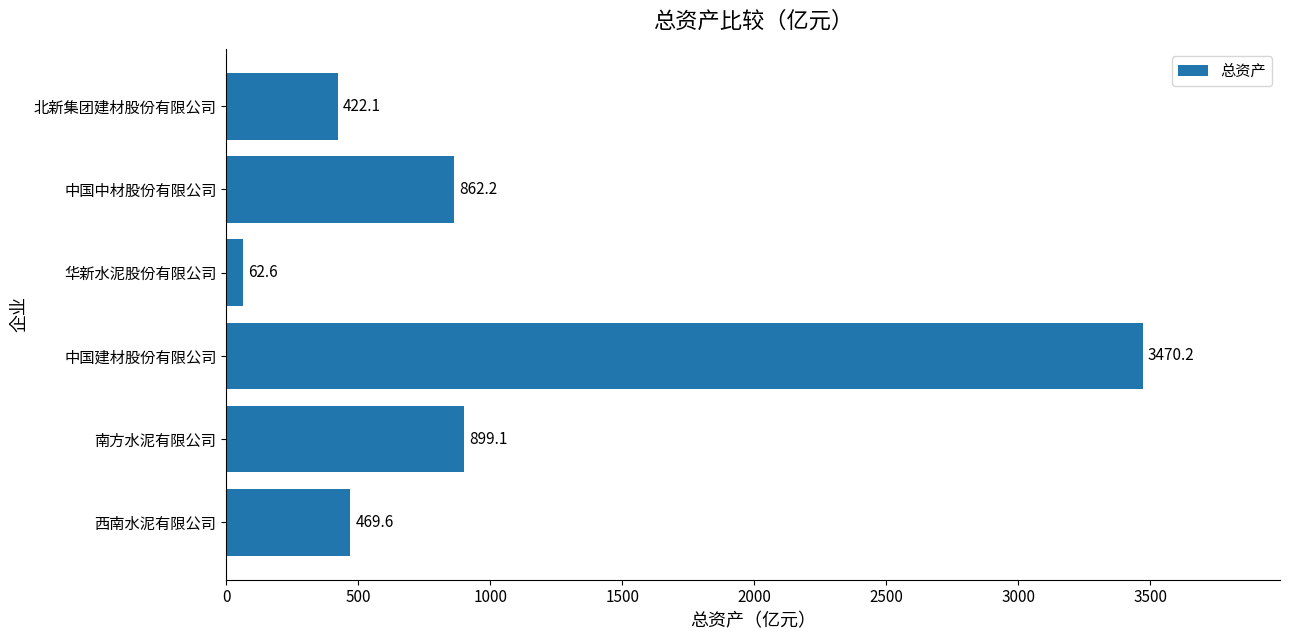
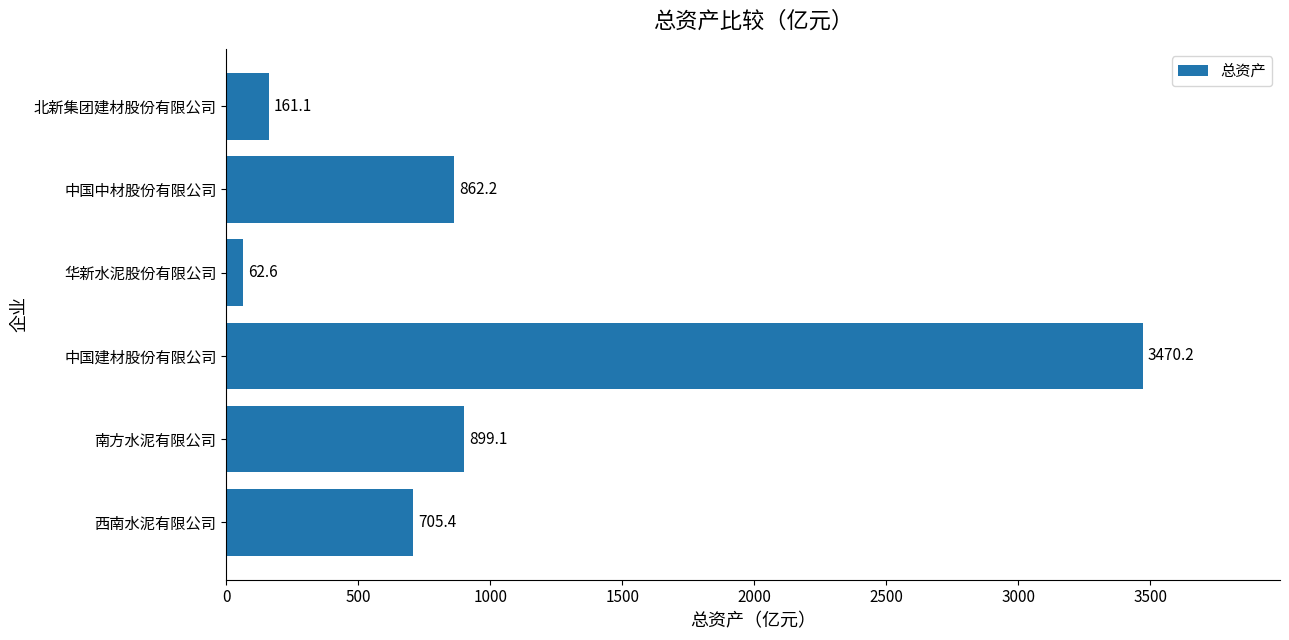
  {
-   "北新集团建材股份有限公司": 422.1,
+   "北新集团建材股份有限公司": 161.1,
    "中国中材股份有限公司": 862.2,
    "华新水泥股份有限公司": 62.6,
    "中国建材股份有限公司": 3470.2,
    "南方水泥有限公司": 899.1,
-   "西南水泥有限公司": 469.6
+   "西南水泥有限公司": 705.4
  }
